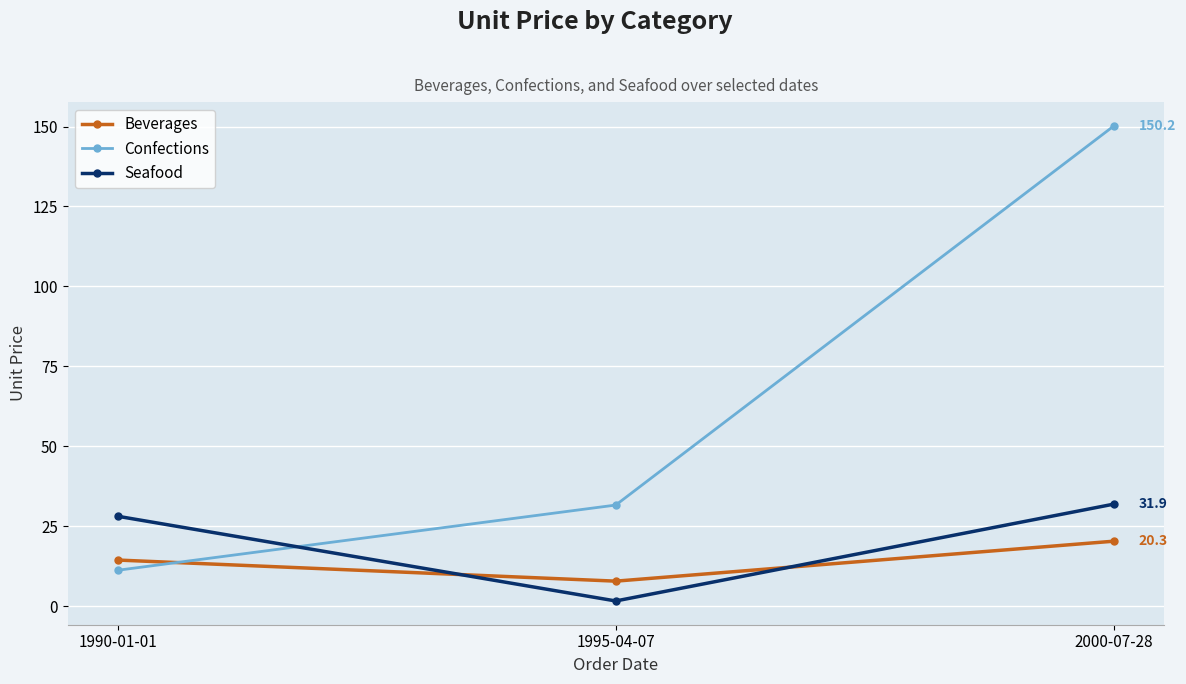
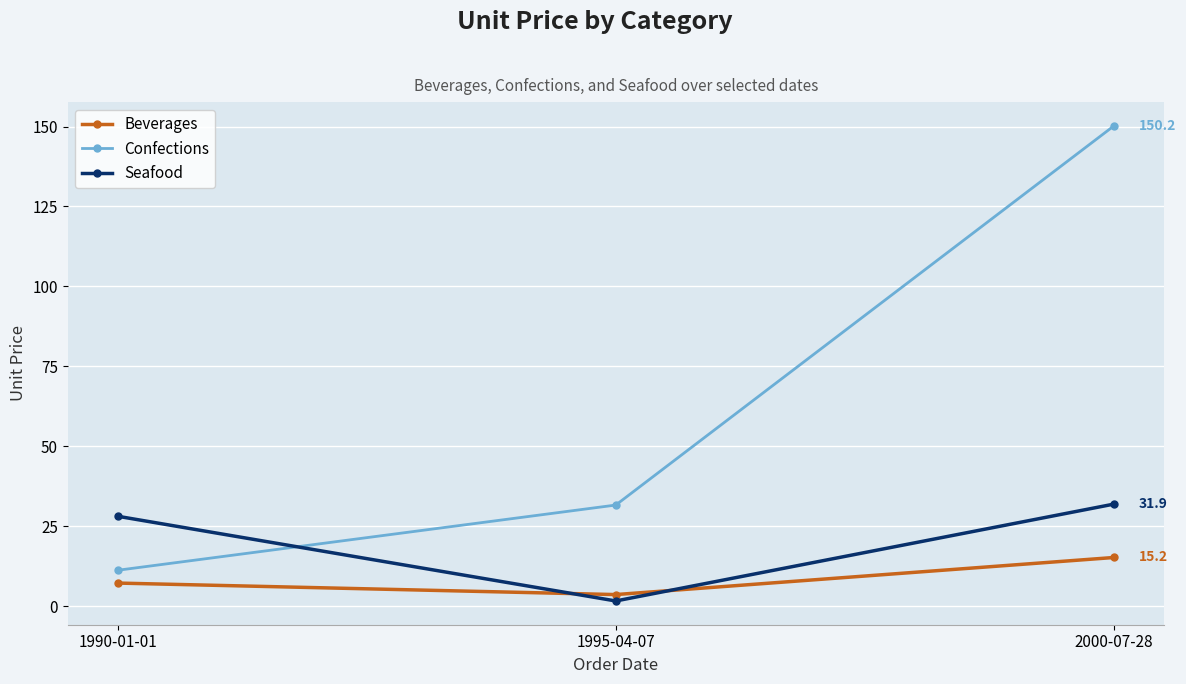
  {
    "Beverages": {
-     "1990-01-01": 14,
-     "1995-04-07": 8,
-     "2000-07-28": 20.3
+     "1990-01-01": 7,
+     "1995-04-07": 4,
+     "2000-07-28": 15.2
    },
    "Confections": {
      "2000-07-28": 150.2
    },
    "Seafood": {
      "2000-07-28": 31.9
    }
  }
